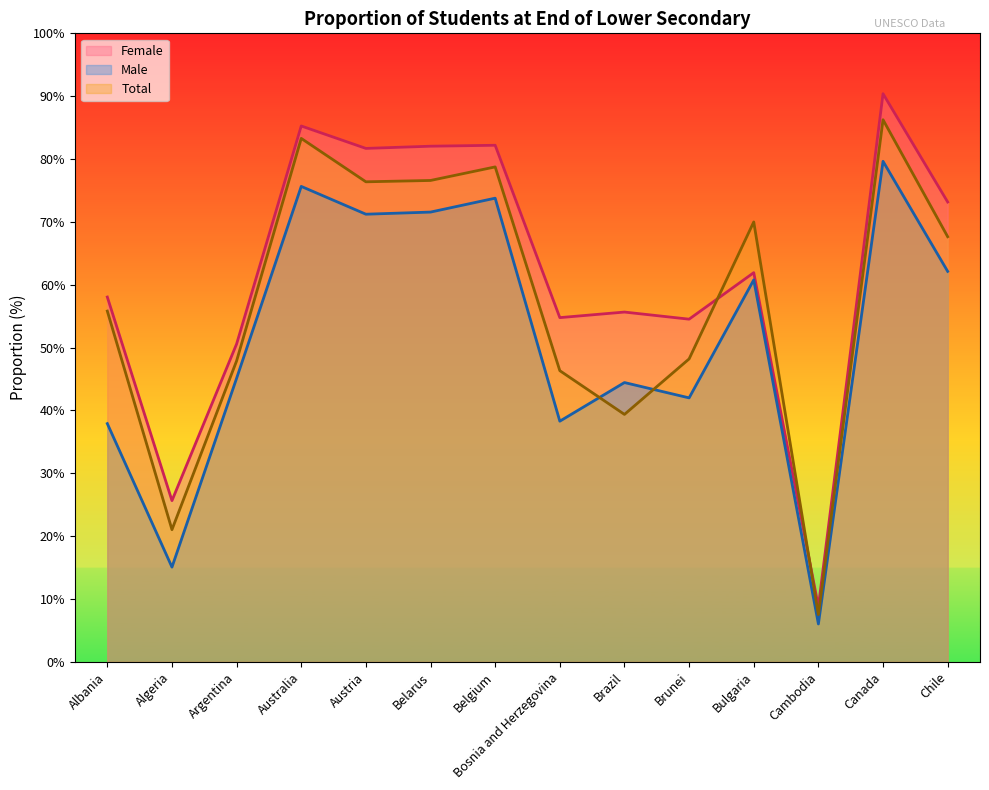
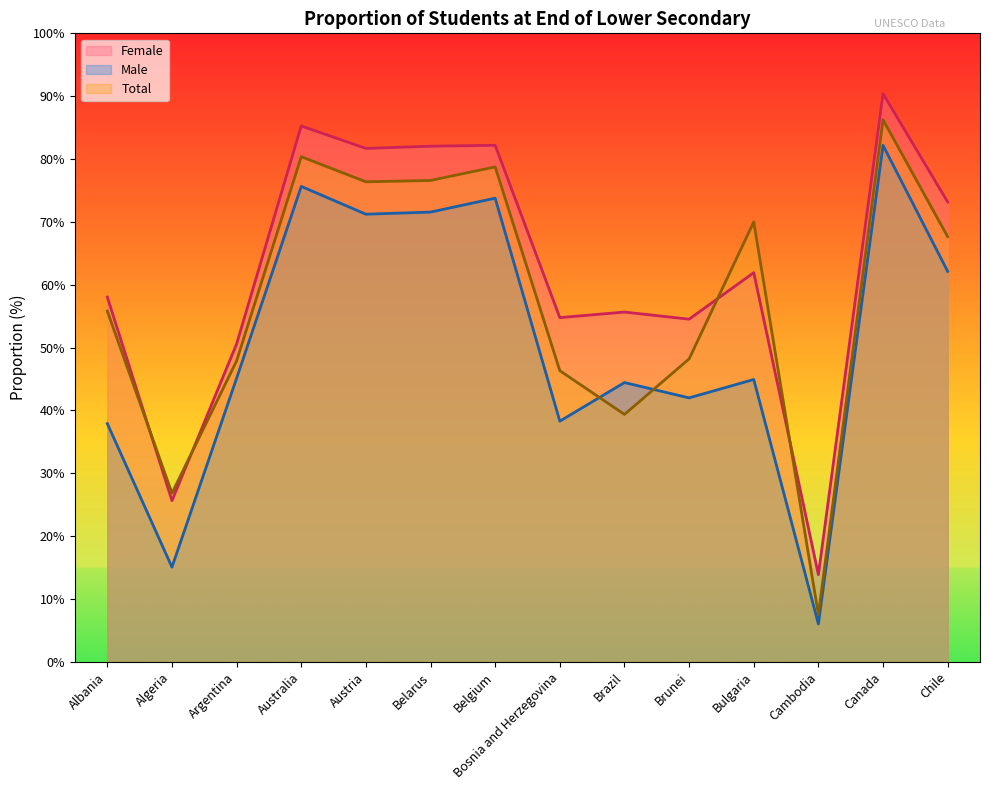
  {
    "Female": {
      "Albania": "58%",
      "Algeria": "26%",
      "Argentina": "51%",
      "Australia": "85%",
      "Austria": "82%",
      "Belarus": "82%",
      "Belgium": "82%",
      "Bosnia and Herzegovina": "55%",
      "Brazil": "56%",
      "Brunei": "55%",
      "Bulgaria": "62%",
-     "Cambodia": "9%",
+     "Cambodia": "14%",
      "Canada": "90%",
      "Chile": "73%"
    },
    "Male": {
      "Albania": "38%",
      "Algeria": "15%",
      "Argentina": "45%",
      "Australia": "76%",
      "Austria": "71%",
      "Belarus": "72%",
      "Belgium": "74%",
      "Bosnia and Herzegovina": "38%",
      "Brazil": "44%",
      "Brunei": "42%",
-     "Bulgaria": "61%",
+     "Bulgaria": "45%",
      "Cambodia": "6%",
-     "Canada": "80%",
+     "Canada": "82%",
      "Chile": "62%"
    },
    "Total": {
      "Albania": "56%",
-     "Algeria": "21%",
+     "Algeria": "27%",
      "Argentina": "48%",
-     "Australia": "83%",
+     "Australia": "80%",
      "Austria": "76%",
      "Belarus": "77%",
      "Belgium": "79%",
      "Bosnia and Herzegovina": "46%",
      "Brazil": "39%",
      "Brunei": "48%",
      "Bulgaria": "70%",
      "Cambodia": "8%",
      "Canada": "86%",
      "Chile": "68%"
    }
  }
